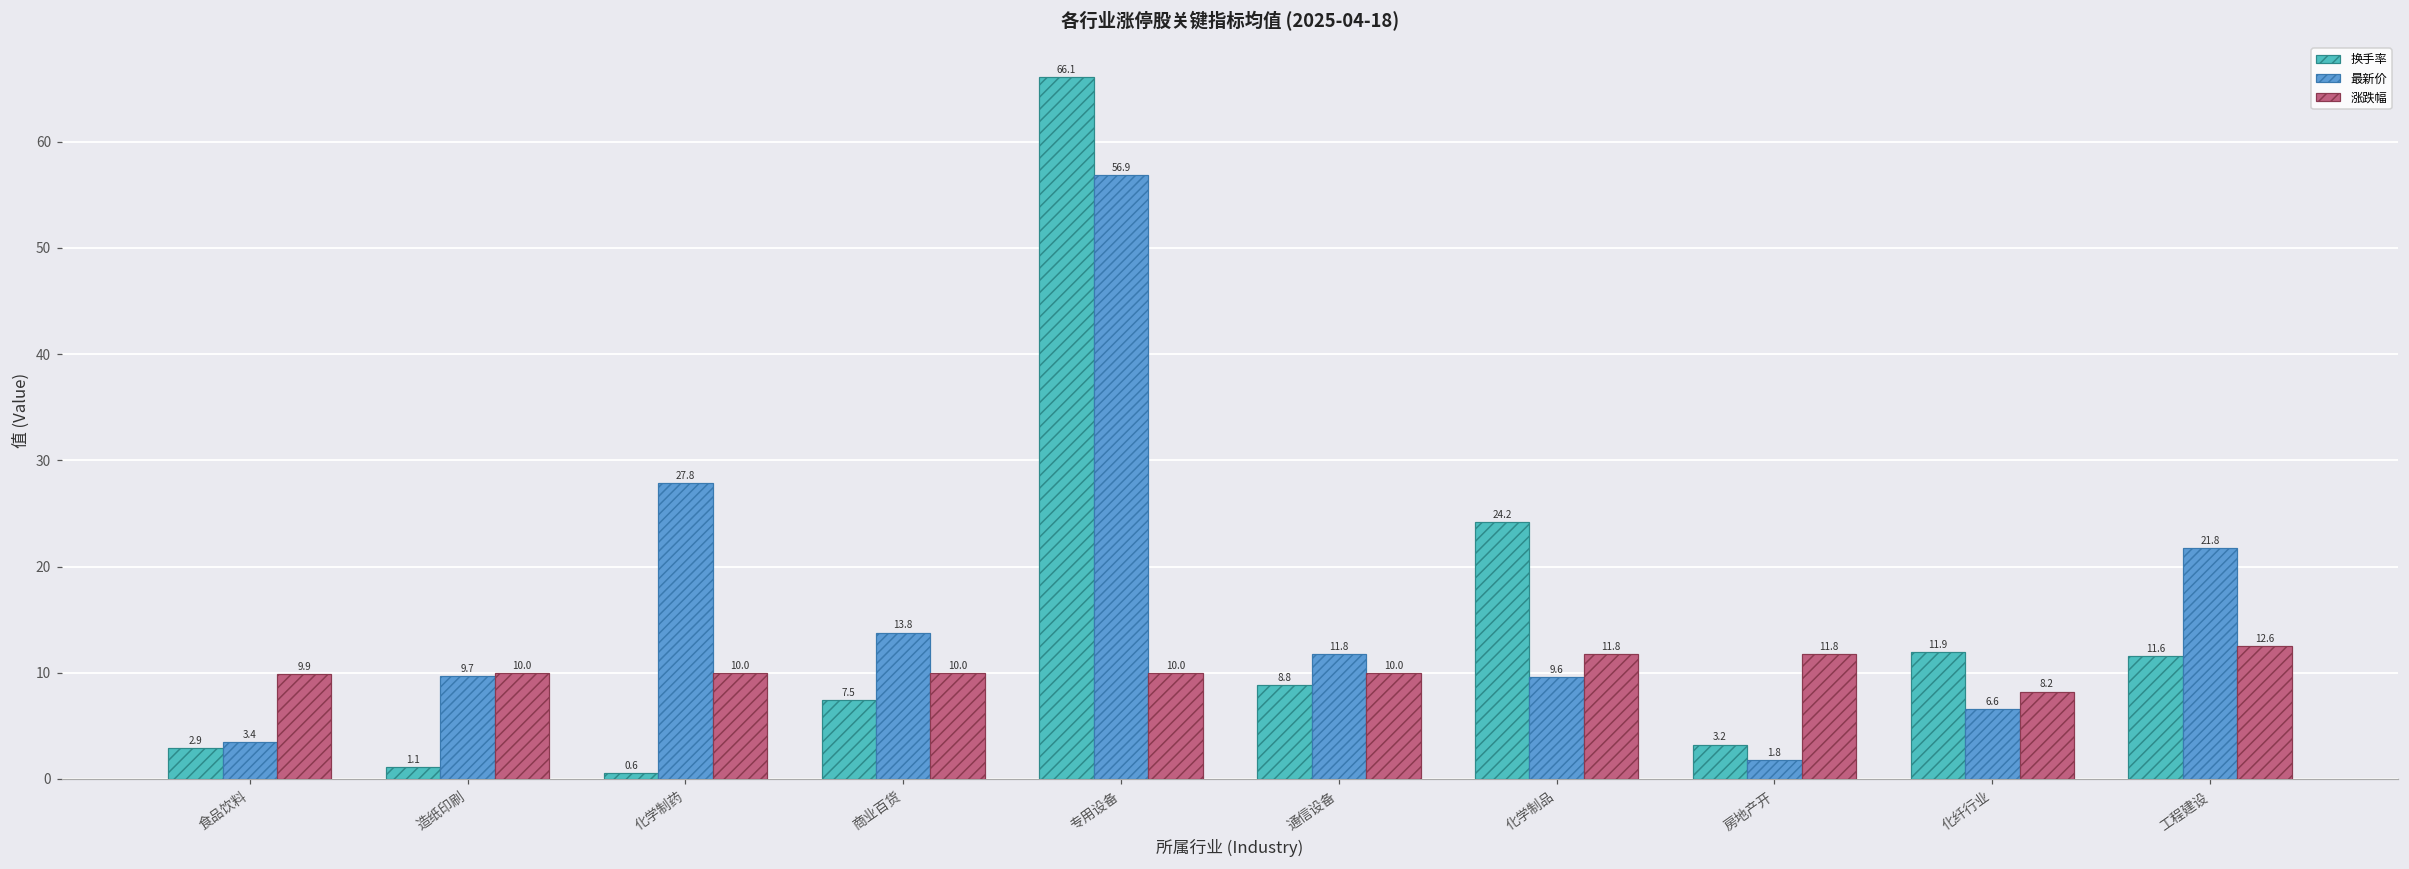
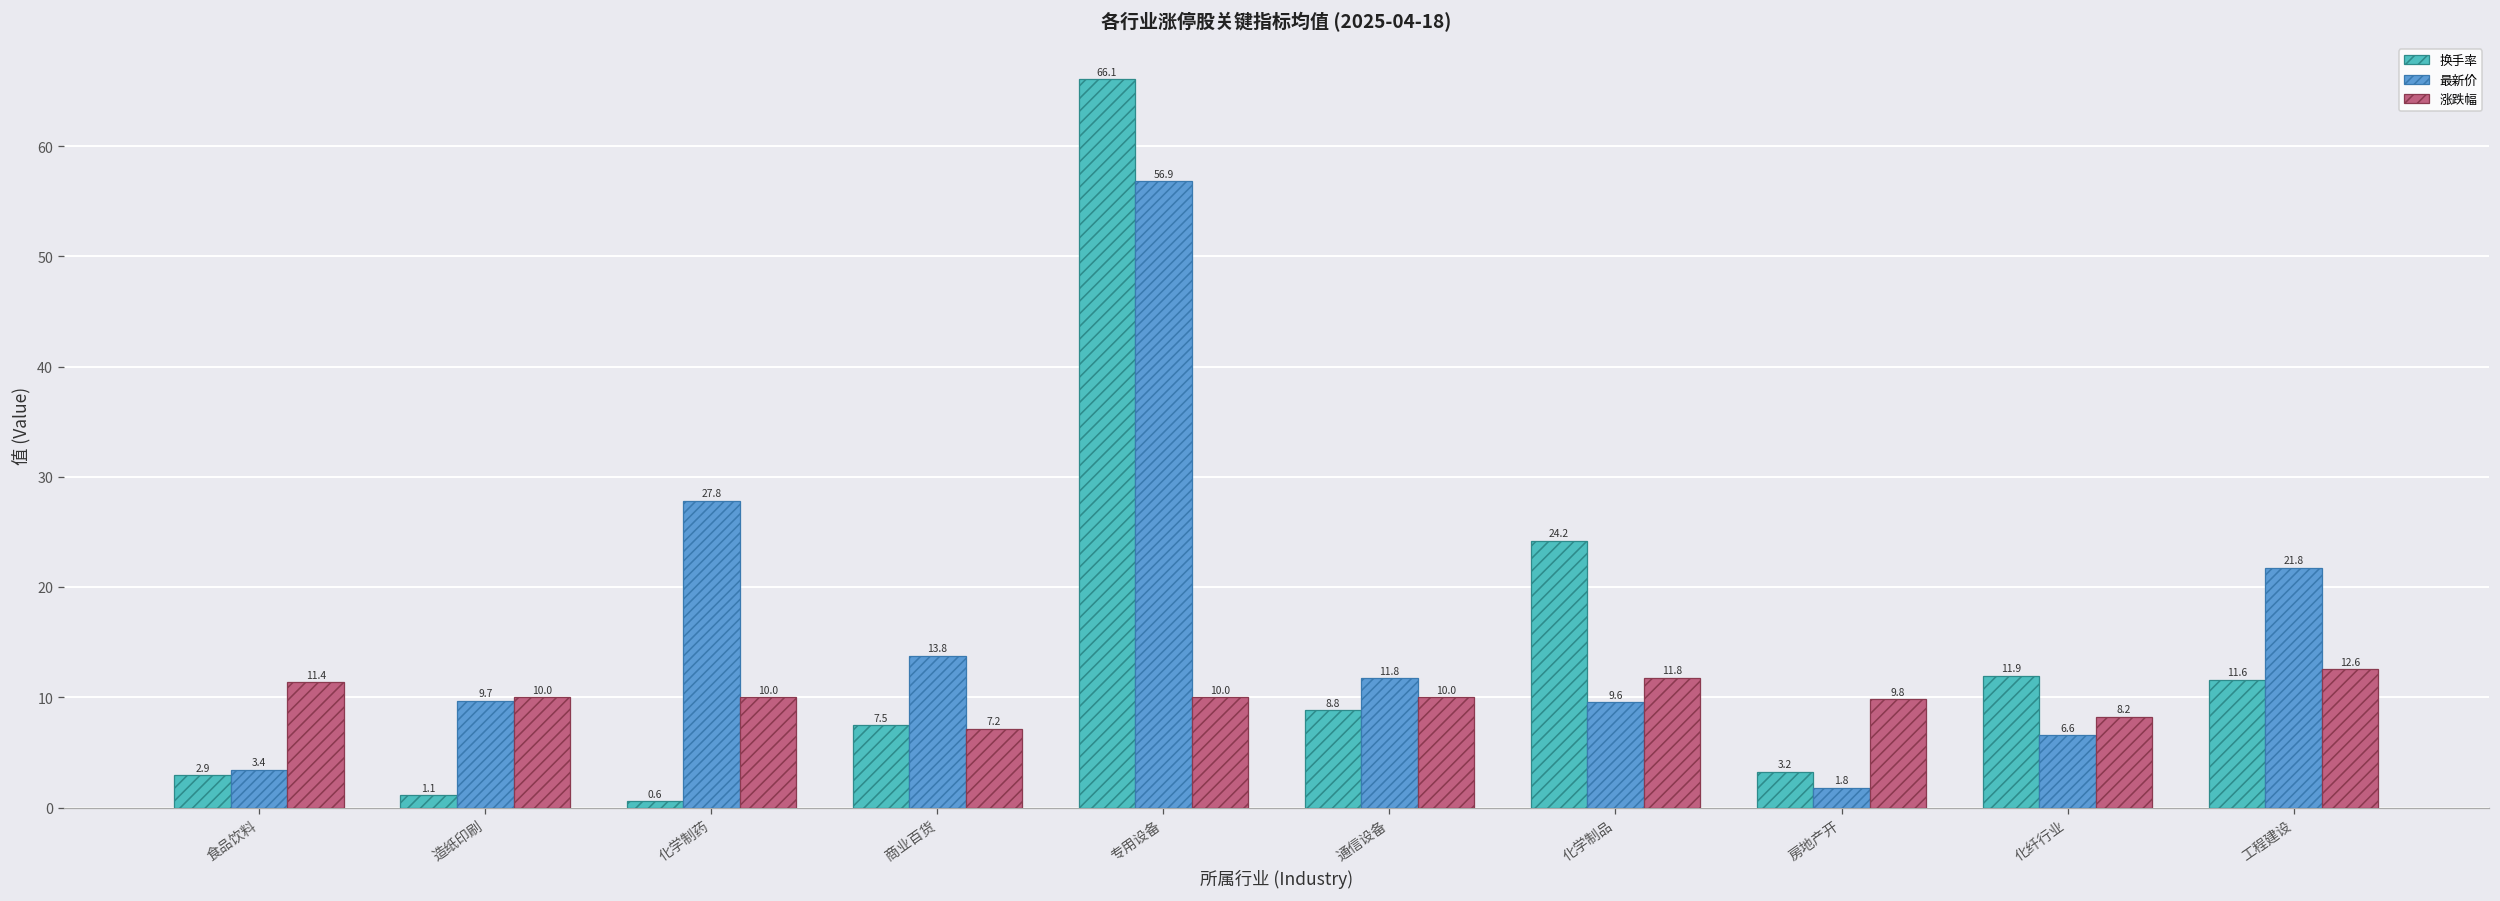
  {
    "涨跌幅": {
-     "食品饮料": 9.9,
+     "食品饮料": 11.4,
      "造纸印刷": 10.0,
      "化学制药": 10.0,
-     "商业百货": 10.0,
+     "商业百货": 7.2,
      "专用设备": 10.0,
      "通信设备": 10.0,
      "化学制品": 11.8,
-     "房地产开": 11.8,
+     "房地产开": 9.8,
      "化纤行业": 8.2,
      "工程建设": 12.6
    }
  }
